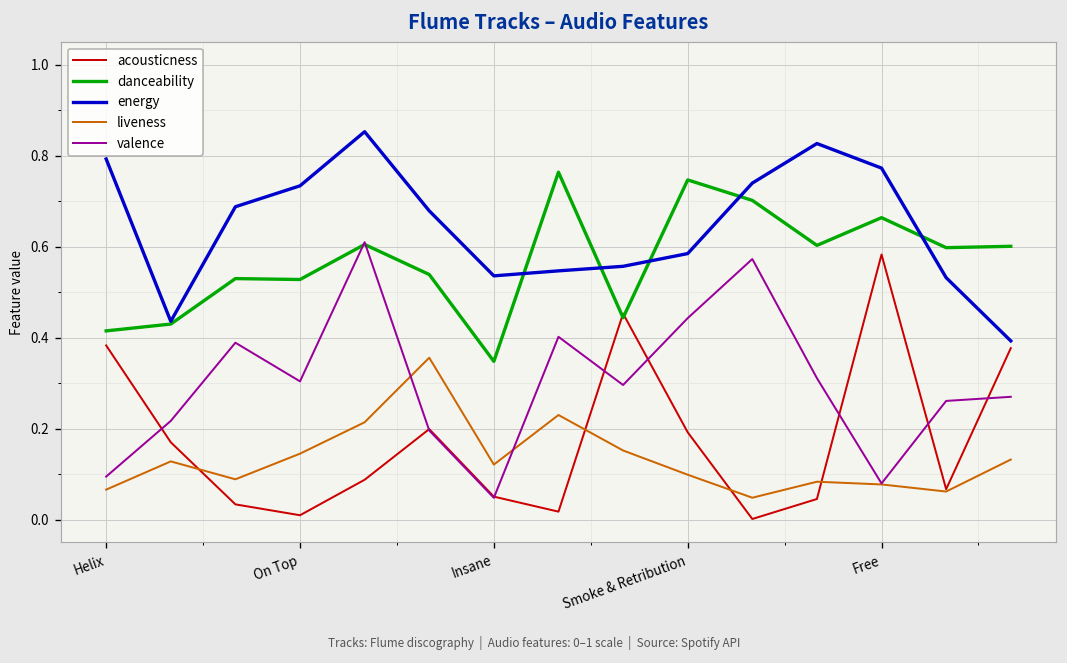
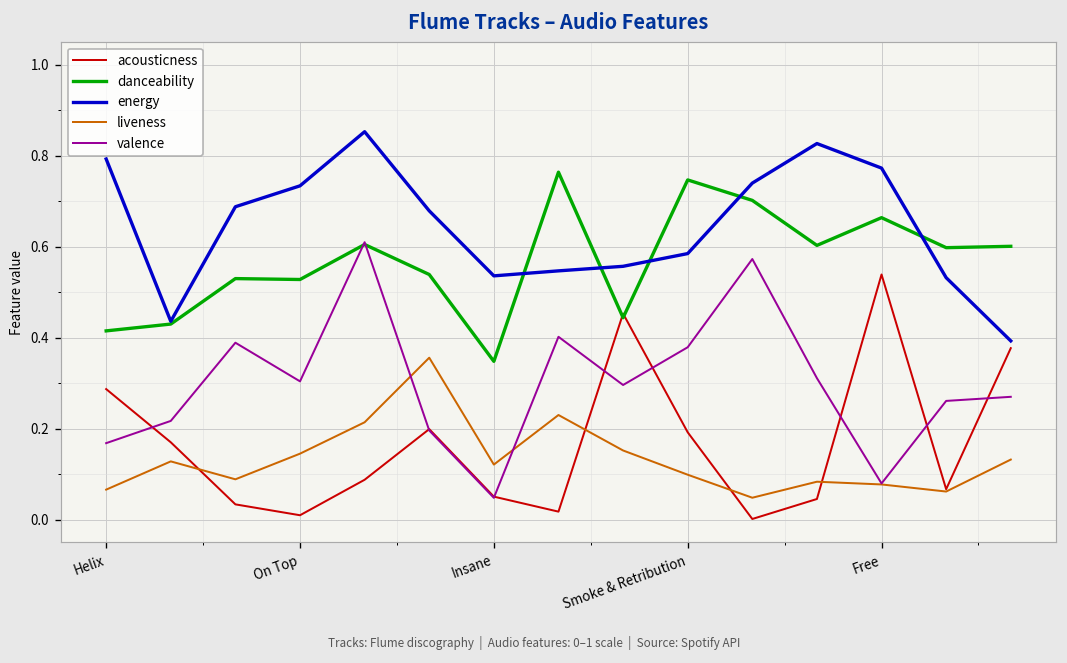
  {
    "acousticness": {
-     "Helix": 0.38,
+     "Helix": 0.29,
      "On Top": 0.01,
      "Smoke & Retribution": 0.19,
-     "Free": 0.58
+     "Free": 0.54
    },
    "danceability": {
      "Helix": 0.42,
      "On Top": 0.53,
      "Insane": 0.35,
      "Smoke & Retribution": 0.75,
      "Free": 0.66
    },
    "energy": {
      "Helix": 0.79,
      "On Top": 0.73,
      "Insane": 0.54,
      "Smoke & Retribution": 0.59,
      "Free": 0.77
    },
    "liveness": {
      "Helix": 0.07,
      "On Top": 0.15,
      "Insane": 0.12,
      "Smoke & Retribution": 0.10
    },
    "valence": {
-     "Helix": 0.09,
+     "Helix": 0.17,
      "On Top": 0.30,
-     "Smoke & Retribution": 0.44
+     "Smoke & Retribution": 0.38
    }
  }
